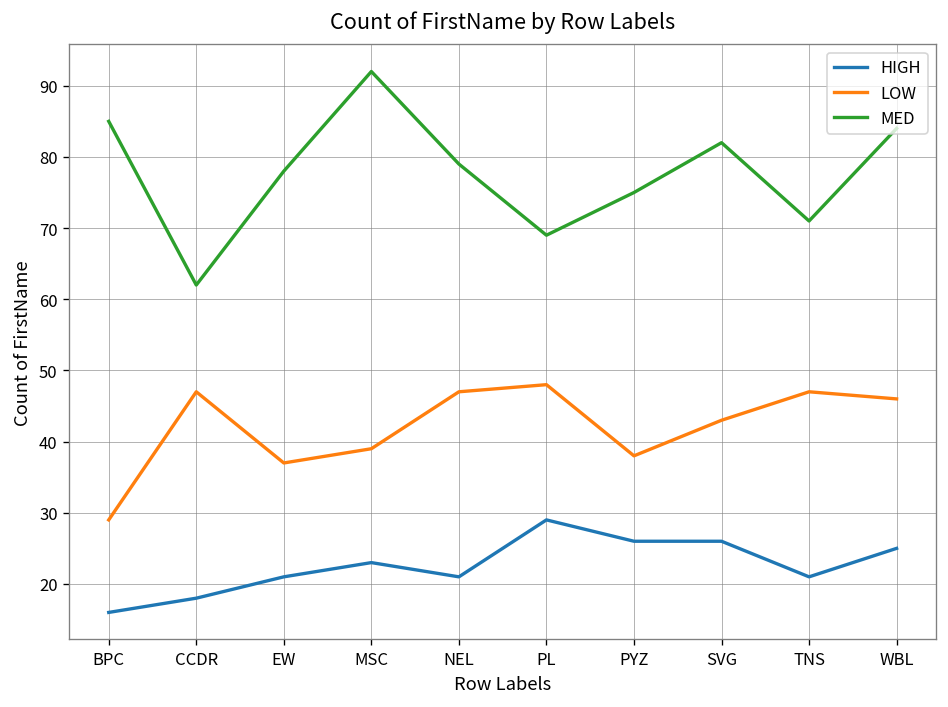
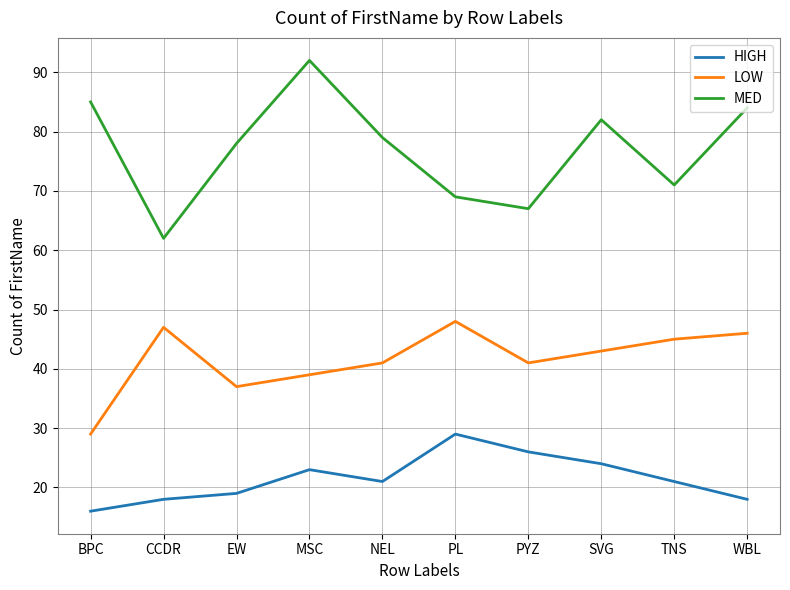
  {
    "HIGH": {
      "BPC": 16,
      "CCDR": 18,
-     "EW": 21,
+     "EW": 19,
      "MSC": 23,
      "NEL": 21,
      "PL": 29,
      "PYZ": 26,
-     "SVG": 26,
+     "SVG": 24,
      "TNS": 21,
-     "WBL": 25
+     "WBL": 18
    },
    "LOW": {
      "BPC": 29,
      "CCDR": 47,
      "EW": 37,
      "MSC": 39,
-     "NEL": 47,
+     "NEL": 41,
      "PL": 48,
-     "PYZ": 38,
+     "PYZ": 41,
      "SVG": 43,
-     "TNS": 47,
+     "TNS": 45,
      "WBL": 46
    },
    "MED": {
      "BPC": 85,
      "CCDR": 62,
      "EW": 78,
      "MSC": 92,
      "NEL": 79,
      "PL": 69,
-     "PYZ": 75,
+     "PYZ": 67,
      "SVG": 82,
      "TNS": 71
    }
  }
